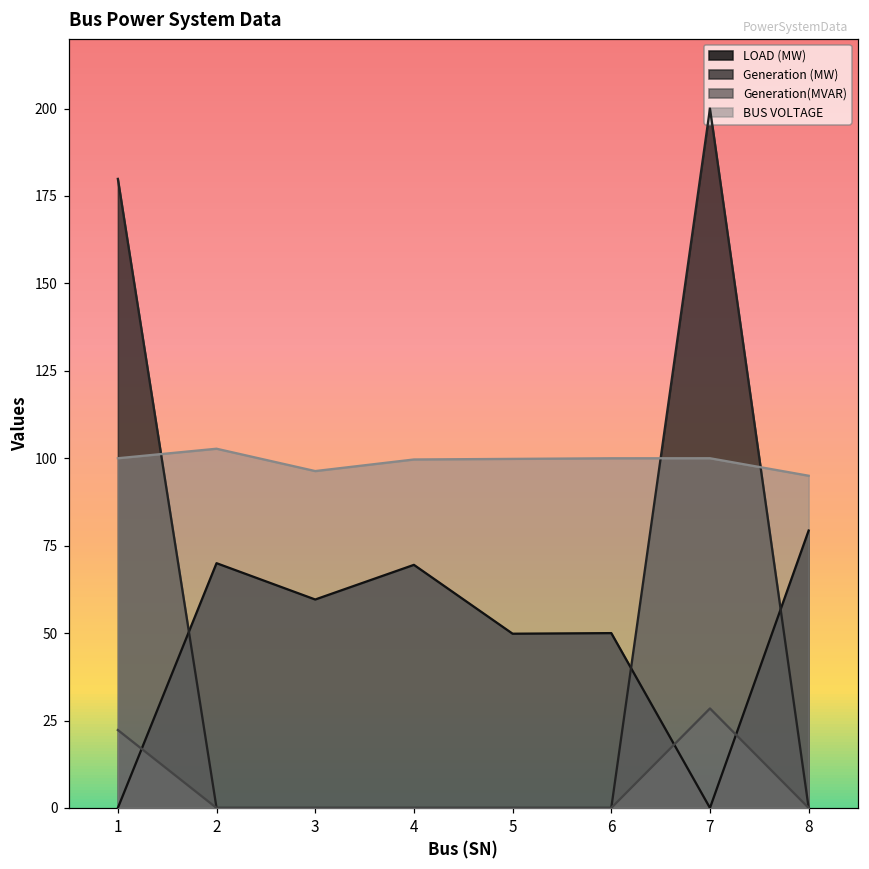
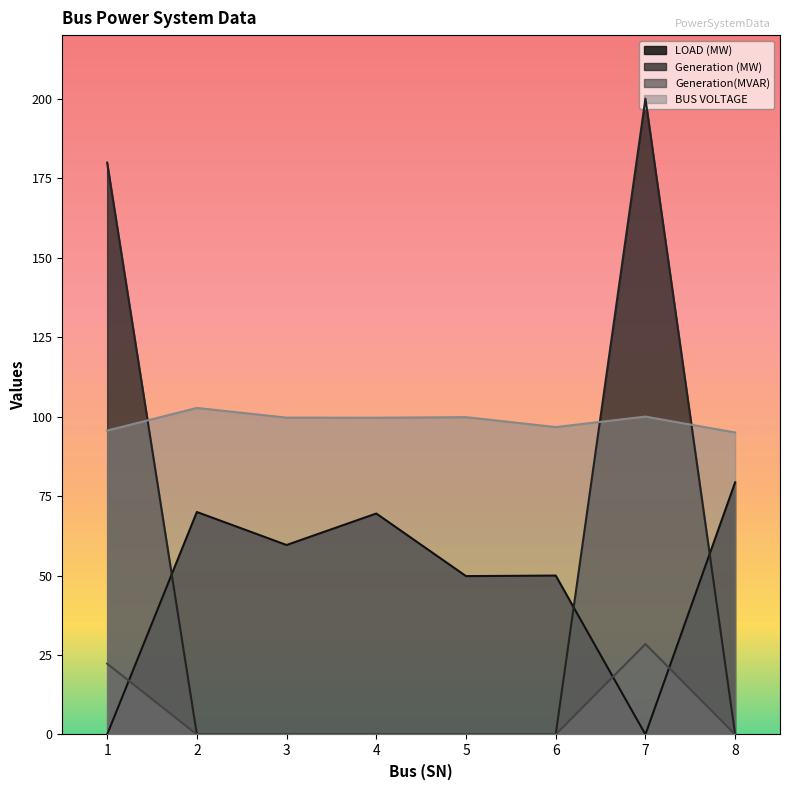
  {
    "BUS VOLTAGE": {
-     "1": 100,
+     "1": 96,
      "2": 103,
-     "3": 96,
+     "3": 100,
      "4": 100,
      "5": 100,
-     "6": 100,
+     "6": 97,
      "7": 100,
      "8": 95
    }
  }
